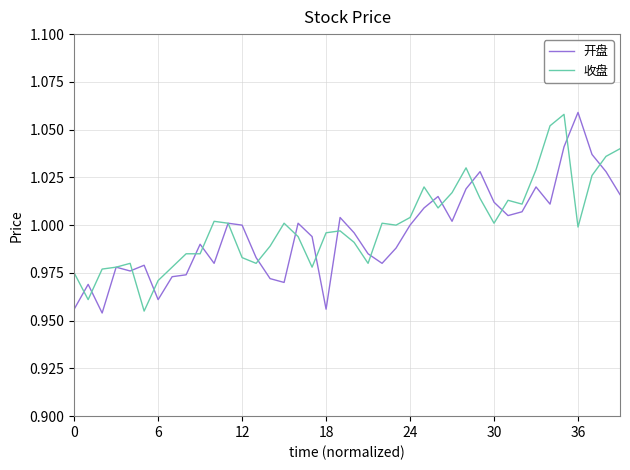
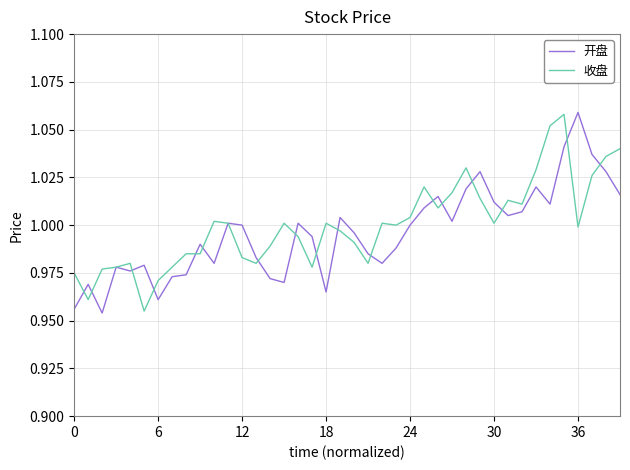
  {
    "开盘": {
      "0": 0.956,
      "6": 0.961,
      "12": 1.000,
-     "18": 0.956,
+     "18": 0.965,
      "24": 1.000,
      "30": 1.012,
      "36": 1.059
    },
    "收盘": {
      "0": 0.975,
      "6": 0.971,
      "12": 0.983,
-     "18": 0.996,
+     "18": 1.001,
      "24": 1.004,
      "30": 1.001,
      "36": 0.999
    }
  }
